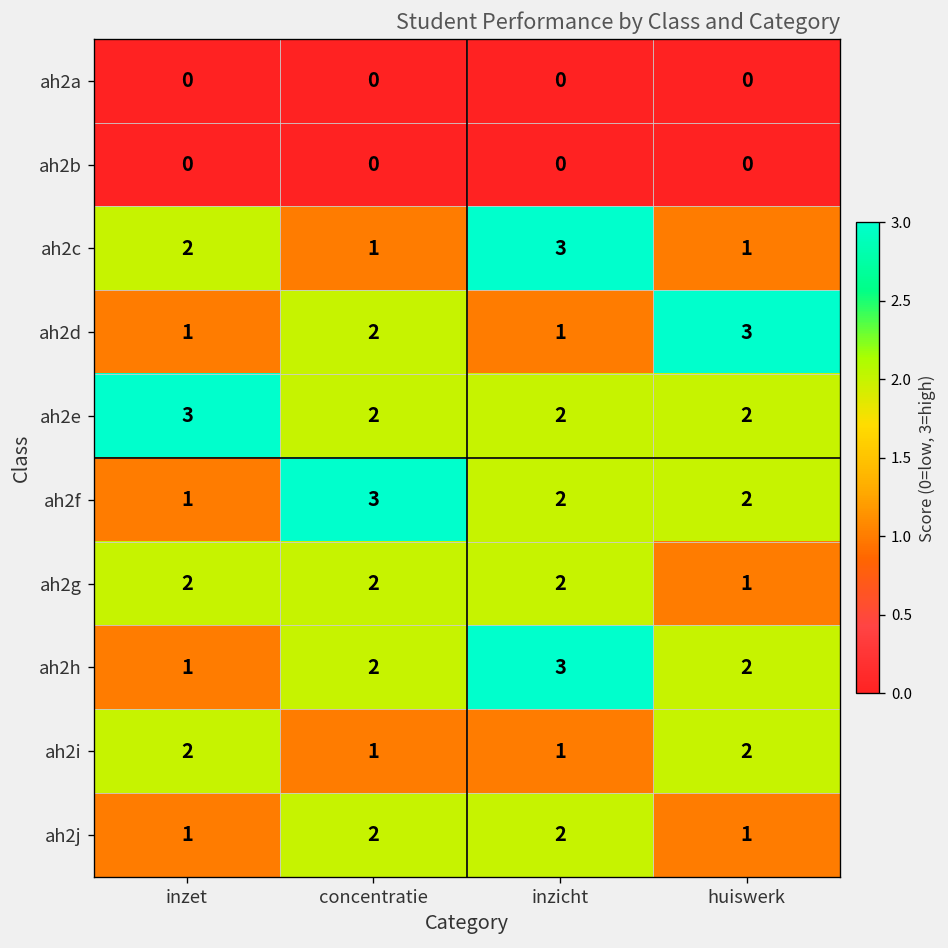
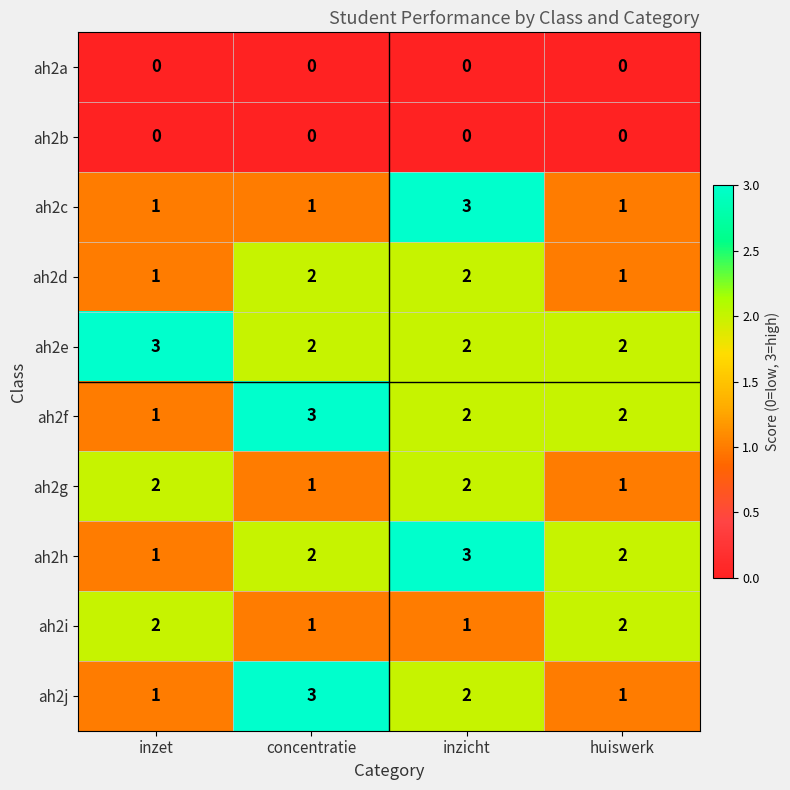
  {
    "ah2a": {
      "inzet": 0,
      "concentratie": 0,
      "inzicht": 0,
      "huiswerk": 0
    },
    "ah2b": {
      "inzet": 0,
      "concentratie": 0,
      "inzicht": 0,
      "huiswerk": 0
    },
    "ah2c": {
-     "inzet": 2,
+     "inzet": 1,
      "concentratie": 1,
      "inzicht": 3,
      "huiswerk": 1
    },
    "ah2d": {
      "inzet": 1,
      "concentratie": 2,
-     "inzicht": 1,
-     "huiswerk": 3
+     "inzicht": 2,
+     "huiswerk": 1
    },
    "ah2e": {
      "inzet": 3,
      "concentratie": 2,
      "inzicht": 2,
      "huiswerk": 2
    },
    "ah2f": {
      "inzet": 1,
      "concentratie": 3,
      "inzicht": 2,
      "huiswerk": 2
    },
    "ah2g": {
      "inzet": 2,
-     "concentratie": 2,
+     "concentratie": 1,
      "inzicht": 2,
      "huiswerk": 1
    },
    "ah2h": {
      "inzet": 1,
      "concentratie": 2,
      "inzicht": 3,
      "huiswerk": 2
    },
    "ah2i": {
      "inzet": 2,
      "concentratie": 1,
      "inzicht": 1,
      "huiswerk": 2
    },
    "ah2j": {
      "inzet": 1,
-     "concentratie": 2,
+     "concentratie": 3,
      "inzicht": 2,
      "huiswerk": 1
    }
  }
